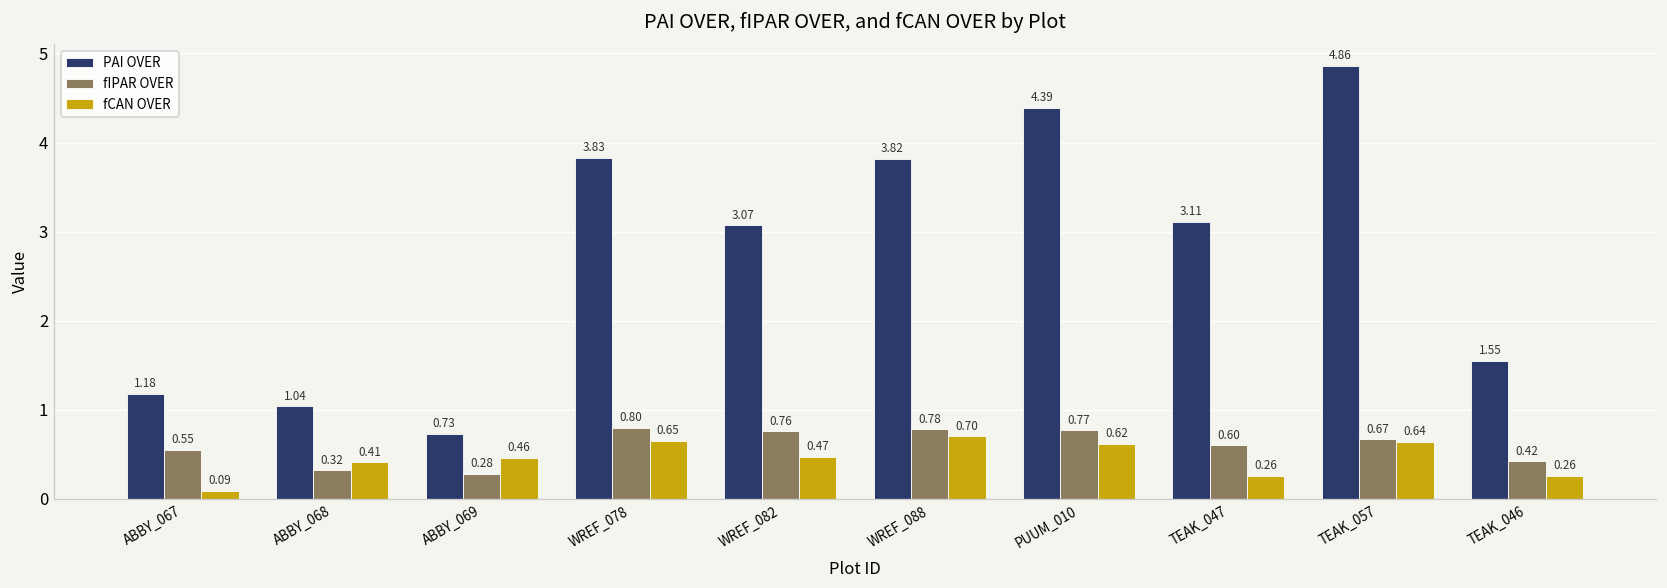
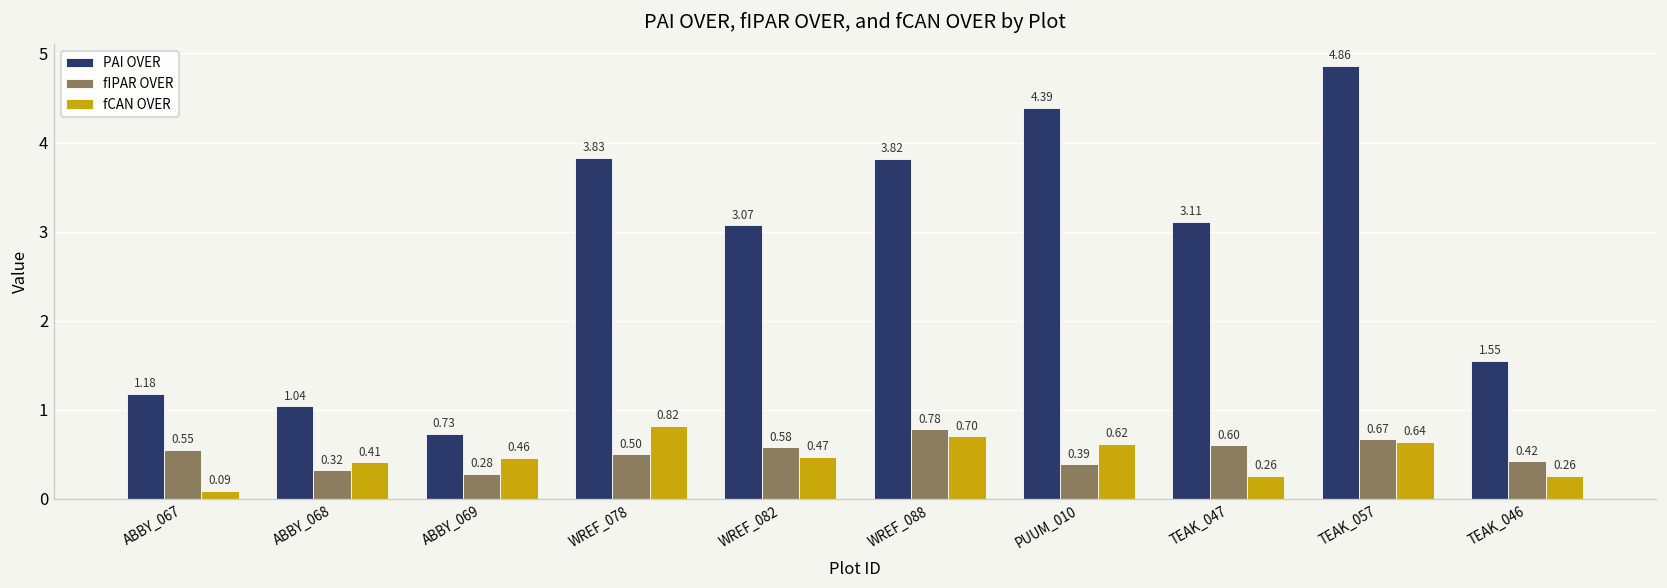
  {
    "PAI OVER": {
      "ABBY_067": 1.18,
      "ABBY_068": 1.04,
      "ABBY_069": 0.73,
      "WREF_078": 3.83,
      "WREF_082": 3.07,
      "WREF_088": 3.82,
      "PUUM_010": 4.39,
      "TEAK_047": 3.11,
      "TEAK_057": 4.86,
      "TEAK_046": 1.55
    },
    "fIPAR OVER": {
      "ABBY_067": 0.55,
      "ABBY_068": 0.32,
      "ABBY_069": 0.28,
-     "WREF_078": 0.80,
-     "WREF_082": 0.76,
+     "WREF_078": 0.50,
+     "WREF_082": 0.58,
      "WREF_088": 0.78,
-     "PUUM_010": 0.77,
+     "PUUM_010": 0.39,
      "TEAK_047": 0.60,
      "TEAK_057": 0.67,
      "TEAK_046": 0.42
    },
    "fCAN OVER": {
      "ABBY_067": 0.09,
      "ABBY_068": 0.41,
      "ABBY_069": 0.46,
-     "WREF_078": 0.65,
+     "WREF_078": 0.82,
      "WREF_082": 0.47,
      "WREF_088": 0.70,
      "PUUM_010": 0.62,
      "TEAK_047": 0.26,
      "TEAK_057": 0.64,
      "TEAK_046": 0.26
    }
  }
